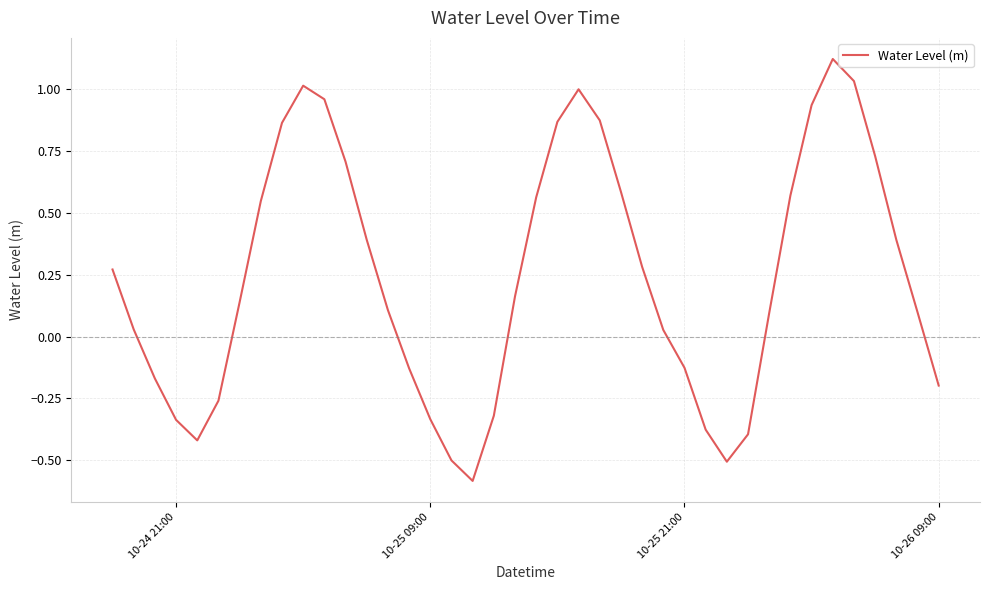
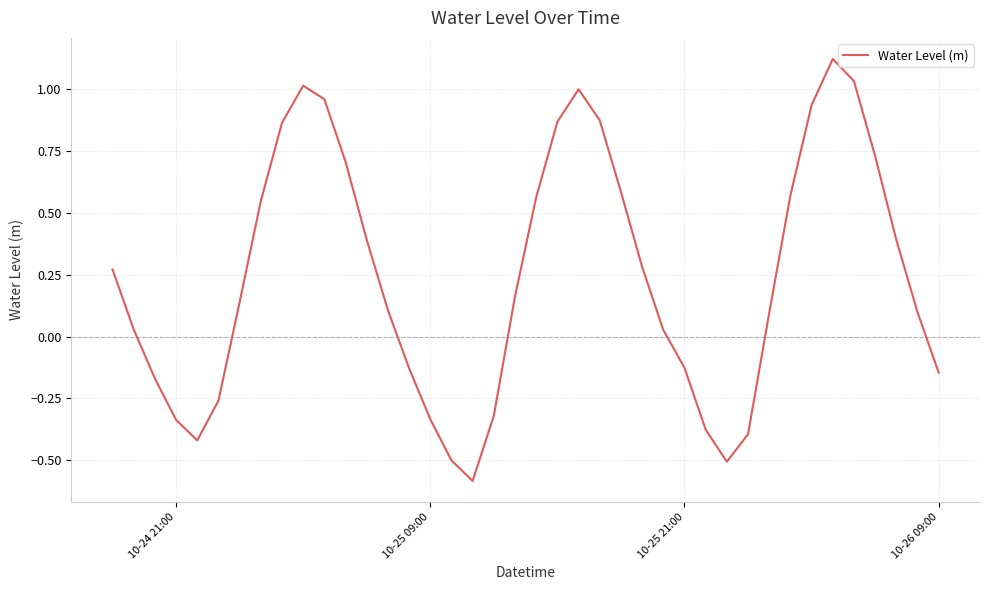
  {
    "10-24 21:00": -0.34,
    "10-25 09:00": -0.33,
    "10-25 21:00": -0.13,
-   "10-26 09:00": -0.20
+   "10-26 09:00": -0.15
  }
